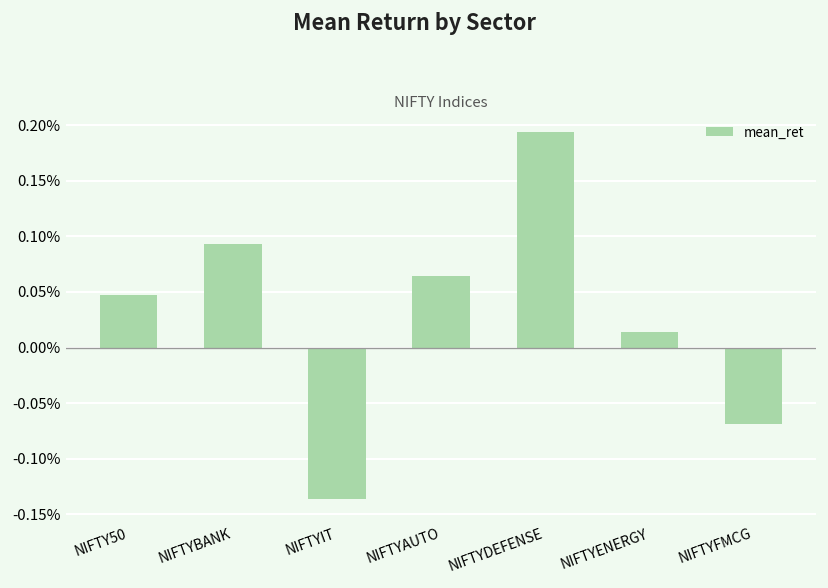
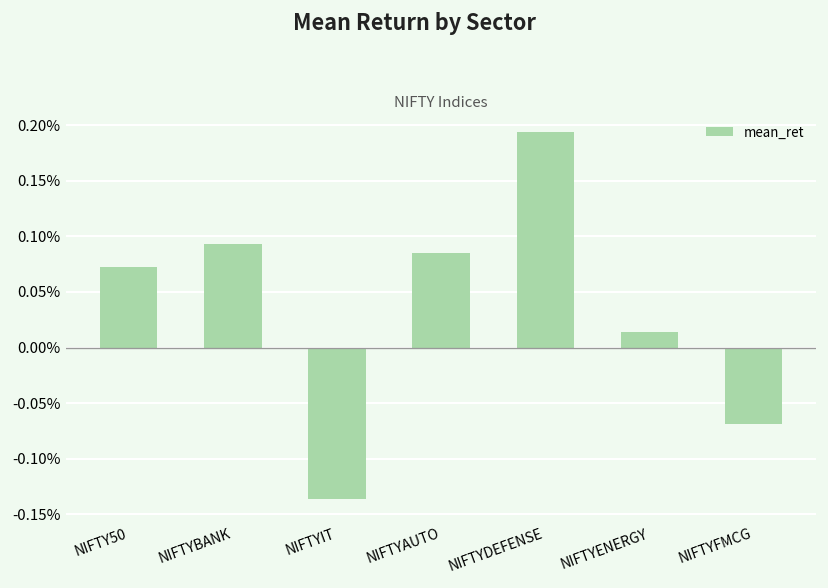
  {
-   "NIFTY50": "0.05%",
+   "NIFTY50": "0.07%",
    "NIFTYBANK": "0.09%",
    "NIFTYIT": "-0.14%",
-   "NIFTYAUTO": "0.06%",
+   "NIFTYAUTO": "0.09%",
    "NIFTYDEFENSE": "0.19%",
    "NIFTYENERGY": "0.01%",
    "NIFTYFMCG": "-0.07%"
  }
